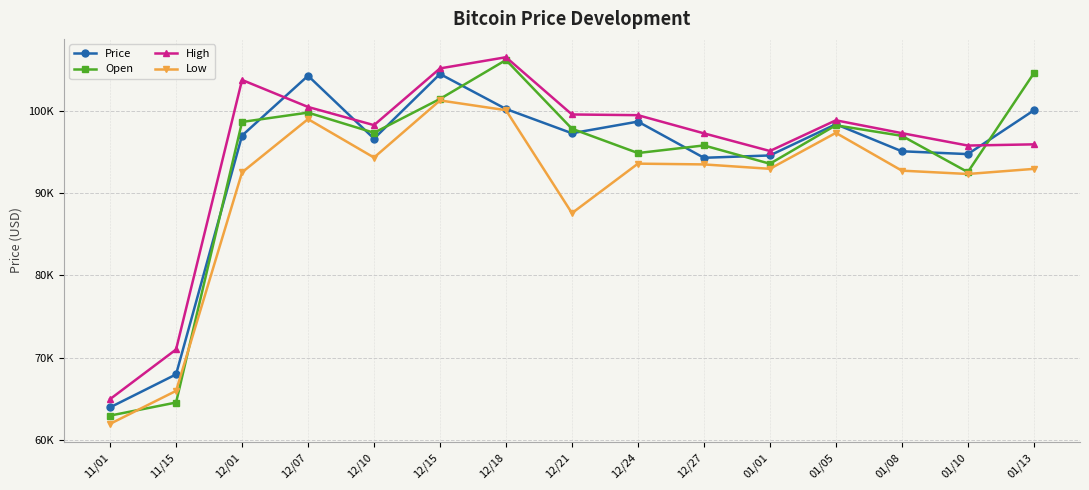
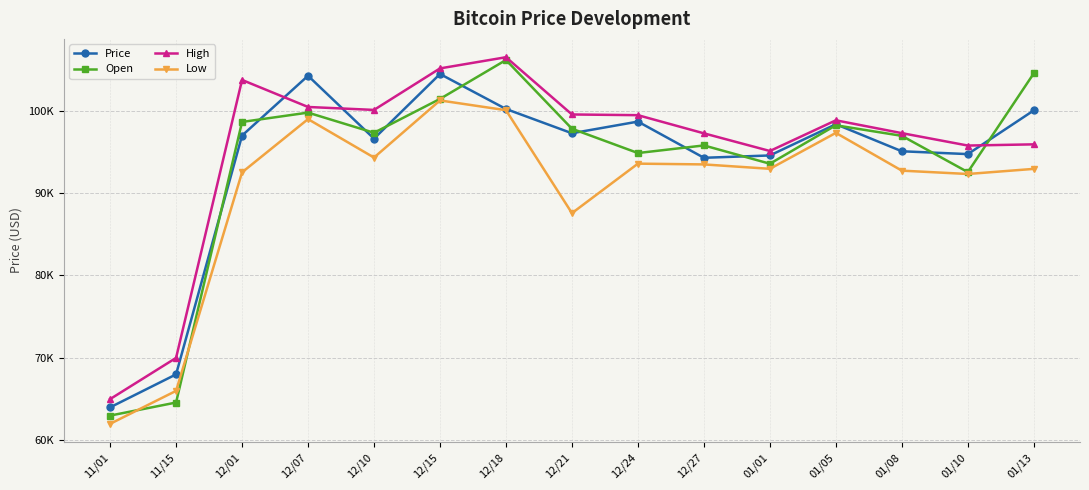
  {
    "Price": {
      "11/01": 64000,
      "11/15": 68000,
      "12/01": 97000,
      "12/07": 104000,
      "12/10": 97000,
      "12/15": 104000,
      "12/21": 97000,
      "12/24": 99000,
      "12/27": 94000,
      "01/01": 95000,
      "01/08": 95000,
      "01/10": 95000,
      "01/13": 100000
    },
    "Open": {
      "11/01": 63000,
      "11/15": 65000,
      "12/01": 99000,
      "12/07": 100000,
      "12/10": 97000,
      "12/18": 106000,
      "12/21": 98000,
      "12/24": 95000,
      "12/27": 96000,
      "01/01": 94000,
      "01/08": 97000,
      "01/13": 105000
    },
    "High": {
      "11/01": 65000,
-     "11/15": 71000,
+     "11/15": 70000,
      "12/01": 104000,
      "12/07": 100000,
-     "12/10": 98000,
+     "12/10": 100000,
      "12/15": 105000,
      "12/18": 106000,
      "12/21": 100000,
      "12/24": 99000,
      "12/27": 97000,
      "01/01": 95000,
      "01/05": 99000,
      "01/08": 97000,
      "01/10": 96000,
      "01/13": 96000
    },
    "Low": {
      "11/01": 62000,
      "11/15": 66000,
      "12/01": 93000,
      "12/07": 99000,
      "12/10": 94000,
      "12/21": 88000,
      "12/24": 94000,
      "12/27": 93000,
      "01/01": 93000,
      "01/05": 97000,
      "01/08": 93000,
      "01/13": 93000
    }
  }
